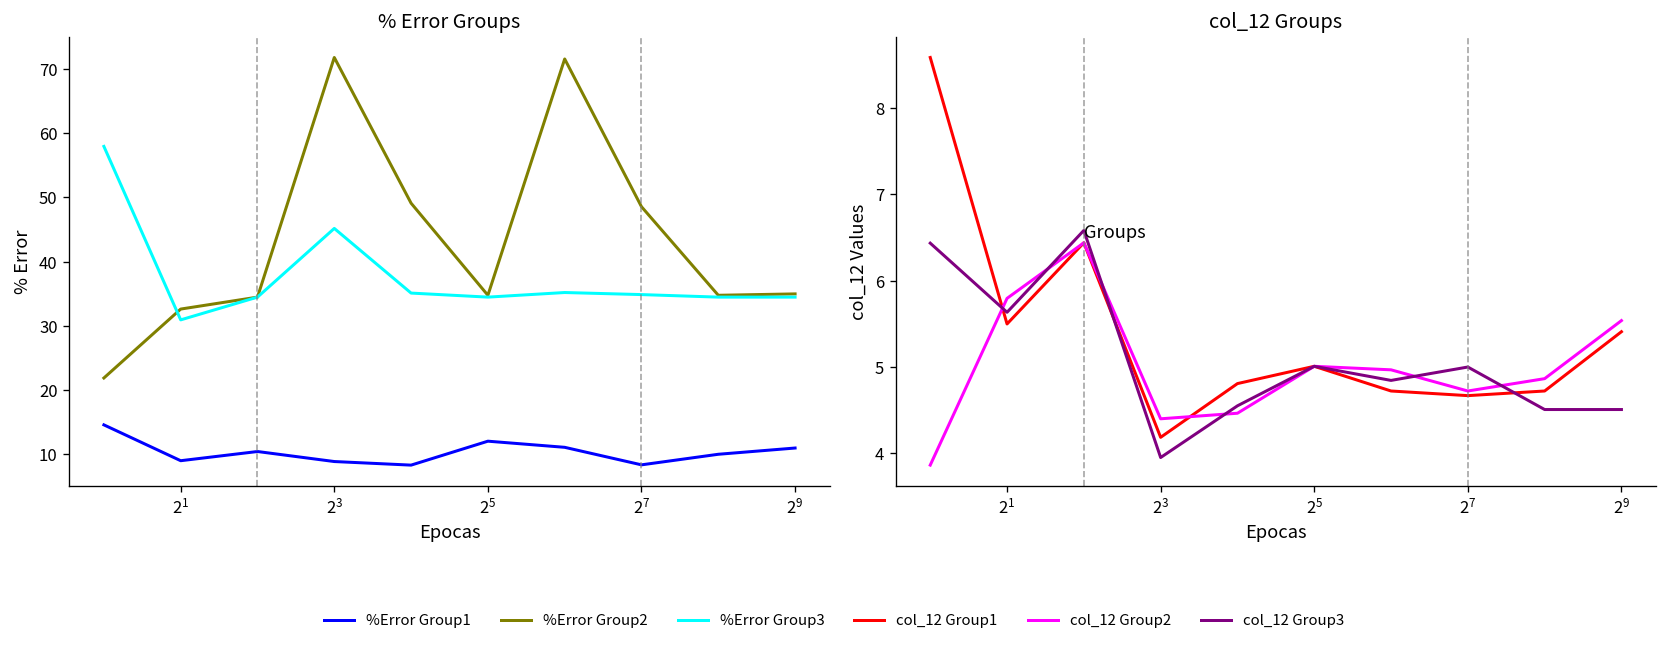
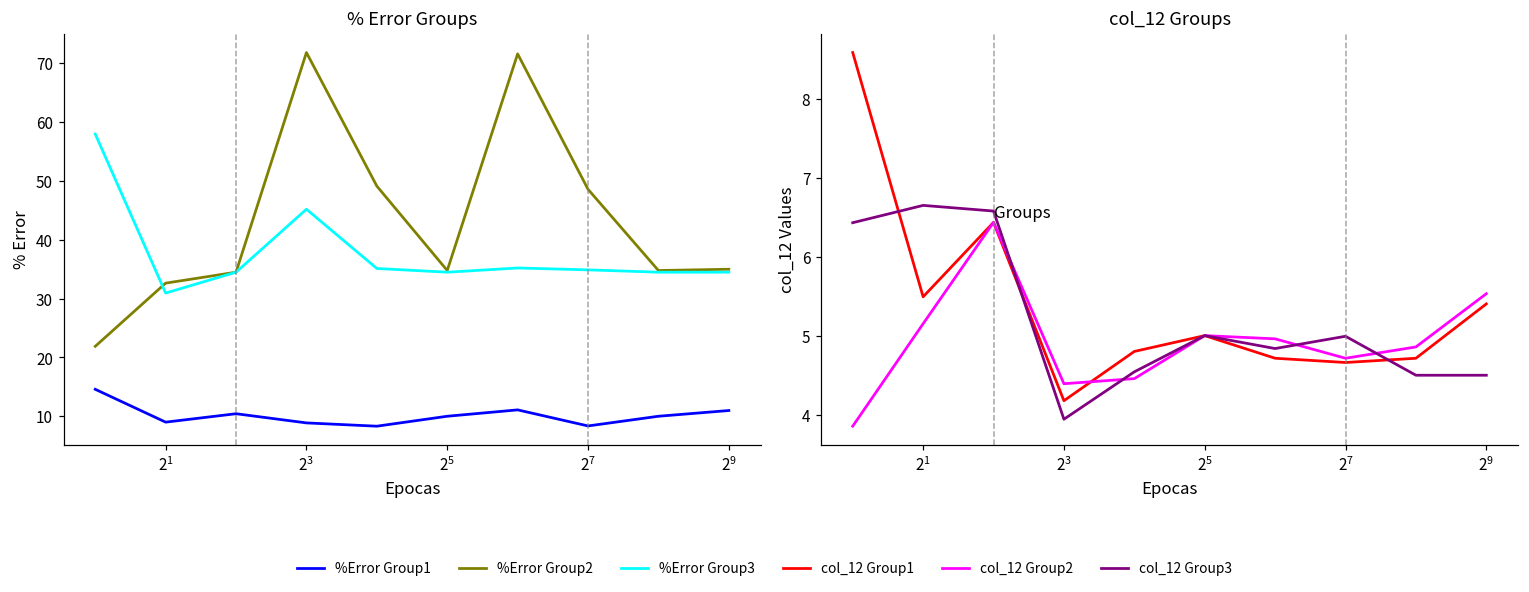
  {
    "% Error Groups": {
      "%Error Group1": {
        "2^1": 9,
        "2^3": 9,
-       "2^5": 12,
+       "2^5": 10,
        "2^7": 8,
        "2^9": 11
      },
      "%Error Group2": {
        "2^1": 33,
        "2^3": 72,
        "2^7": 49,
        "2^9": 35
      },
      "%Error Group3": {
        "2^1": 31,
        "2^3": 45,
        "2^7": 35,
        "2^9": 34
      }
    },
    "col_12 Groups": {
      "col_12 Group1": {
        "2^1": 5.5,
        "2^3": 4.2,
        "2^7": 4.7,
        "2^9": 5.4
      },
      "col_12 Group2": {
-       "2^1": 5.8,
+       "2^1": 5.2,
        "2^3": 4.4,
        "2^7": 4.7,
        "2^9": 5.5
      },
      "col_12 Group3": {
-       "2^1": 5.6,
+       "2^1": 6.7,
        "2^3": 4.0,
        "2^7": 5.0,
        "2^9": 4.5
      }
    }
  }
